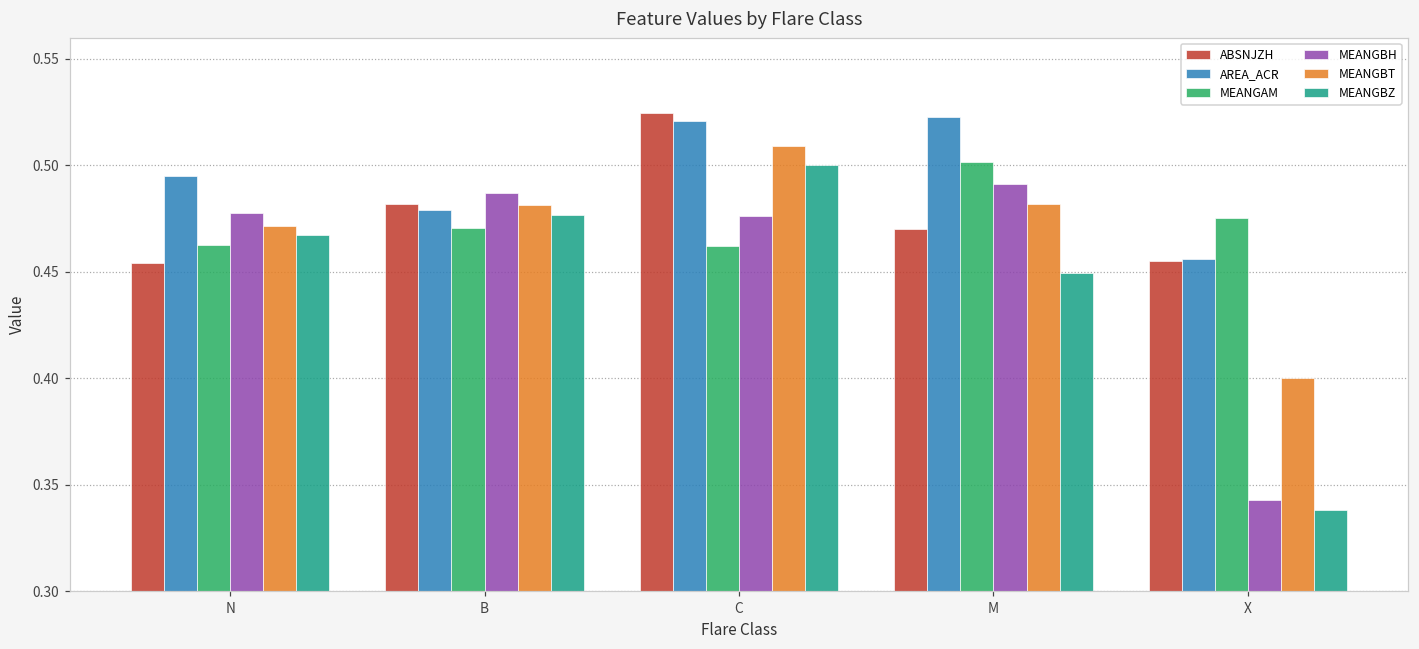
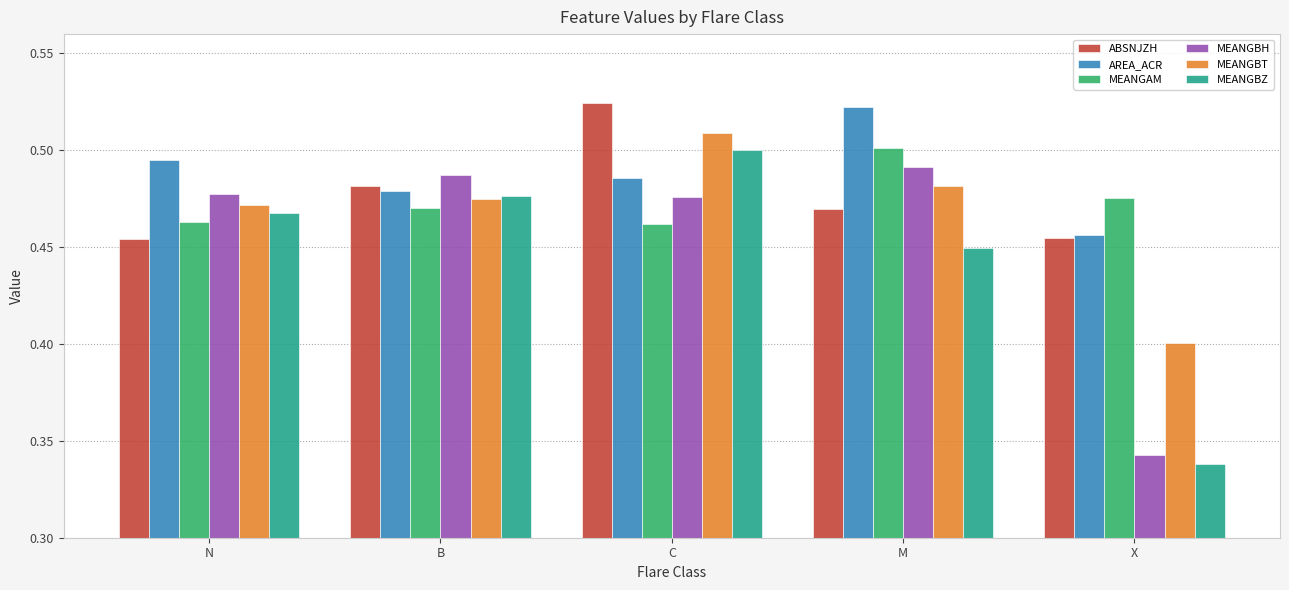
  {
    "ABSNJZH": {
      "N": 0.454,
      "B": 0.482,
      "C": 0.524,
      "M": 0.470,
      "X": 0.455
    },
    "AREA_ACR": {
      "N": 0.495,
      "B": 0.479,
-     "C": 0.521,
+     "C": 0.486,
      "M": 0.523,
      "X": 0.456
    },
    "MEANGBH": {
      "N": 0.478,
      "B": 0.487,
      "C": 0.476,
      "M": 0.491,
      "X": 0.343
    },
    "MEANGBT": {
      "N": 0.472,
-     "B": 0.481,
+     "B": 0.475,
      "C": 0.509,
      "M": 0.482,
      "X": 0.400
    }
  }
